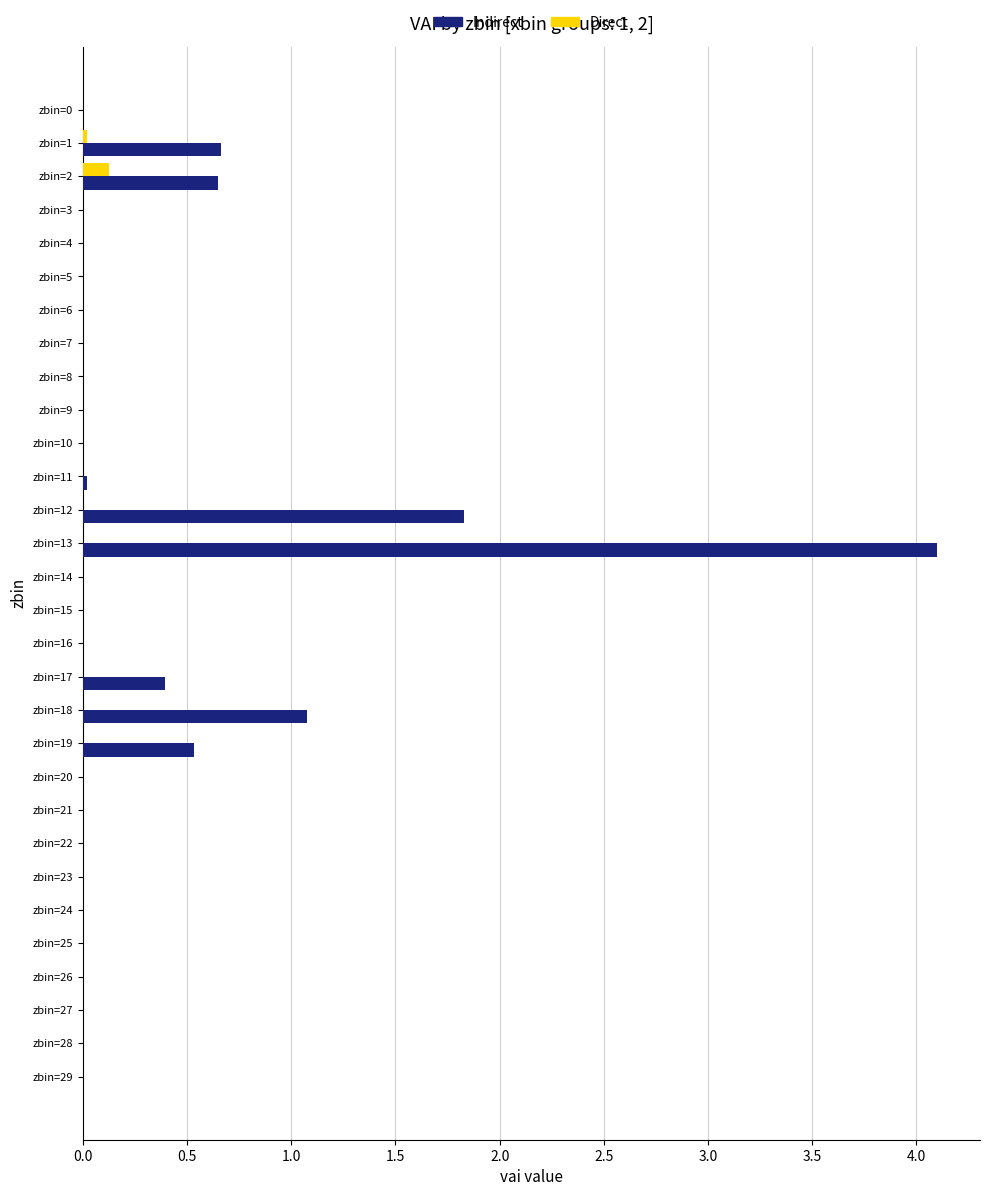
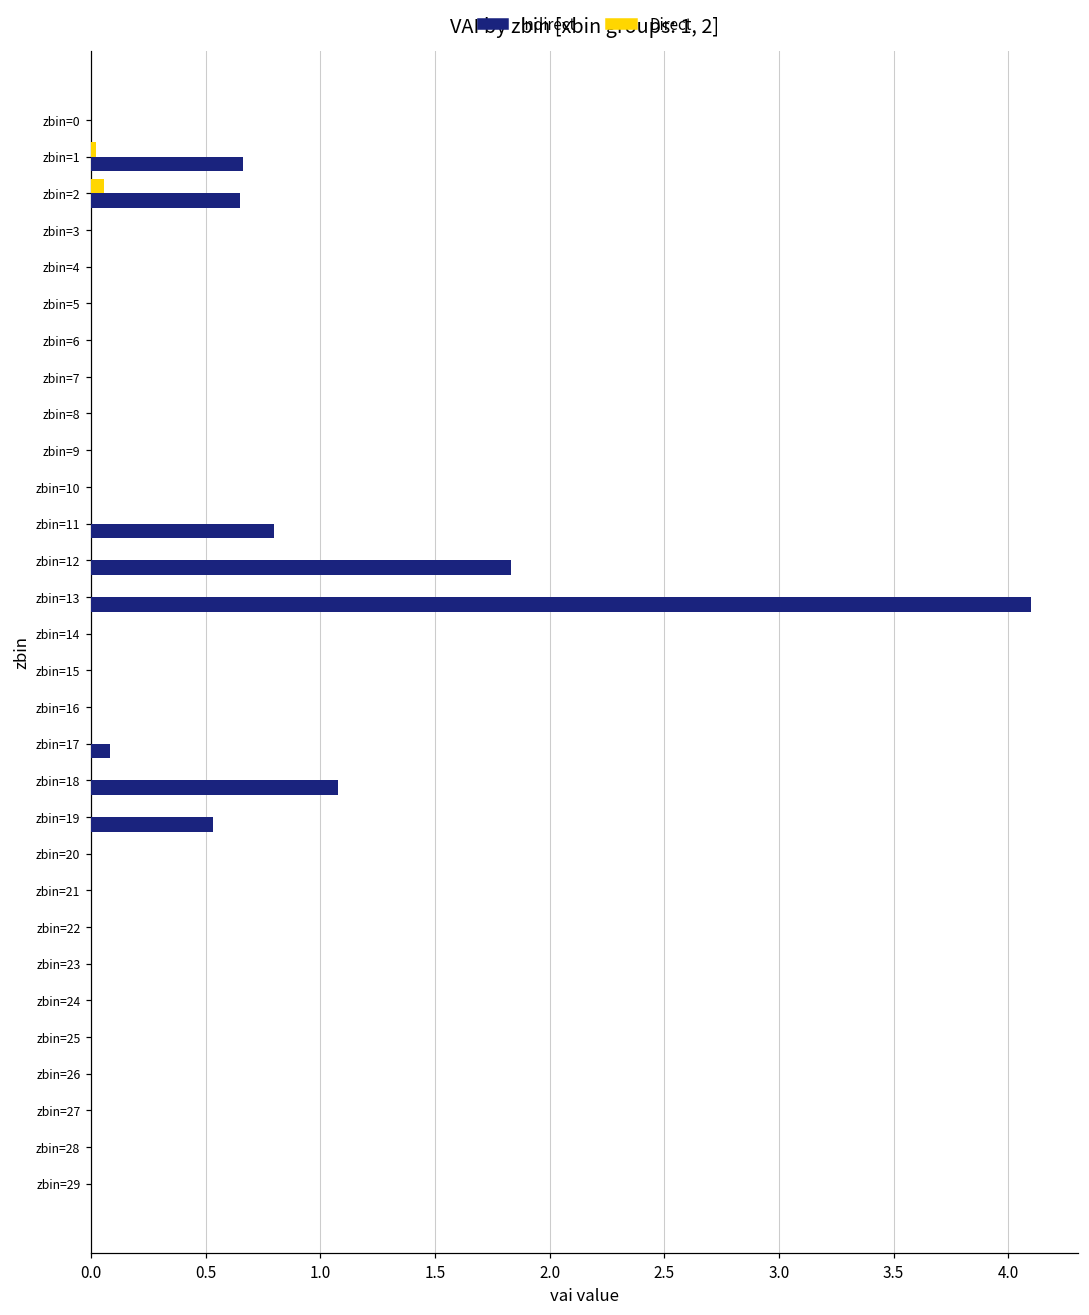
  {
    "Indirect": {
      "zbin=0": 0.00,
      "zbin=1": 0.66,
      "zbin=2": 0.65,
      "zbin=3": 0.00,
      "zbin=4": 0.00,
      "zbin=5": 0.00,
      "zbin=6": 0.00,
      "zbin=7": 0.00,
      "zbin=8": 0.00,
      "zbin=9": 0.00,
      "zbin=10": 0.00,
-     "zbin=11": 0.02,
+     "zbin=11": 0.80,
      "zbin=12": 1.83,
      "zbin=13": 4.10,
      "zbin=14": 0.00,
      "zbin=15": 0.00,
      "zbin=16": 0.00,
-     "zbin=17": 0.40,
+     "zbin=17": 0.08,
      "zbin=18": 1.08,
      "zbin=19": 0.53,
      "zbin=20": 0.00,
      "zbin=21": 0.00,
      "zbin=22": 0.00,
      "zbin=23": 0.00,
      "zbin=24": 0.00,
      "zbin=25": 0.00,
      "zbin=26": 0.00,
      "zbin=27": 0.00,
      "zbin=28": 0.00,
      "zbin=29": 0.00
    },
    "Direct": {
      "zbin=0": 0.00,
      "zbin=1": 0.02,
-     "zbin=2": 0.12,
+     "zbin=2": 0.05,
      "zbin=3": 0.00,
      "zbin=4": 0.00,
      "zbin=5": 0.00,
      "zbin=6": 0.00,
      "zbin=7": 0.00,
      "zbin=8": 0.00,
      "zbin=9": 0.00,
      "zbin=10": 0.00,
      "zbin=11": 0.00,
      "zbin=12": 0.00,
      "zbin=13": 0.00,
      "zbin=14": 0.00,
      "zbin=15": 0.00,
      "zbin=16": 0.00,
      "zbin=17": 0.00,
      "zbin=18": 0.00,
      "zbin=19": 0.00,
      "zbin=20": 0.00,
      "zbin=21": 0.00,
      "zbin=22": 0.00,
      "zbin=23": 0.00,
      "zbin=24": 0.00,
      "zbin=25": 0.00,
      "zbin=26": 0.00,
      "zbin=27": 0.00,
      "zbin=28": 0.00,
      "zbin=29": 0.00
    }
  }
